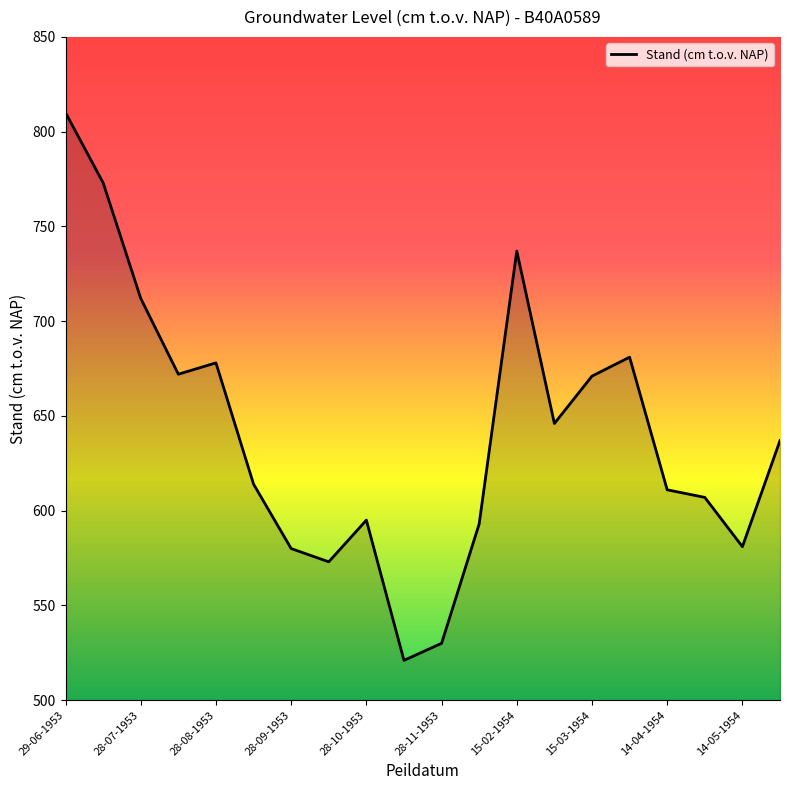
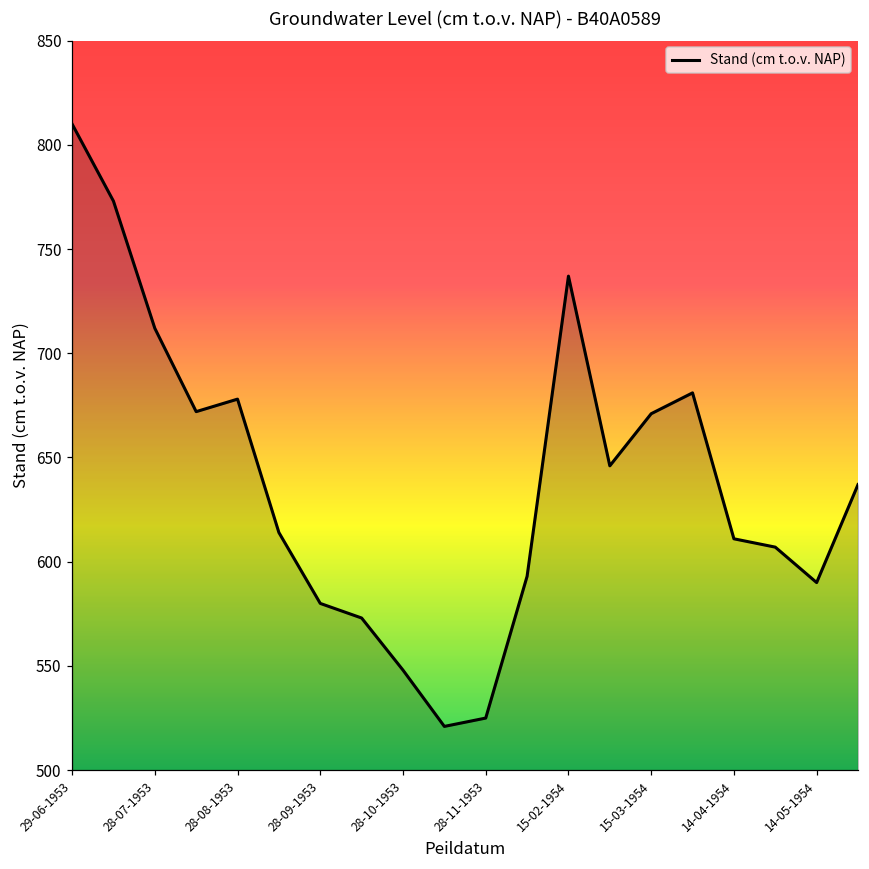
  {
    "29-06-1953": 810,
    "28-07-1953": 712,
    "28-08-1953": 678,
    "28-09-1953": 580,
-   "28-10-1953": 595,
-   "28-11-1953": 530,
+   "28-10-1953": 548,
+   "28-11-1953": 525,
    "15-02-1954": 737,
    "15-03-1954": 671,
    "14-04-1954": 611,
-   "14-05-1954": 581
+   "14-05-1954": 590
  }
